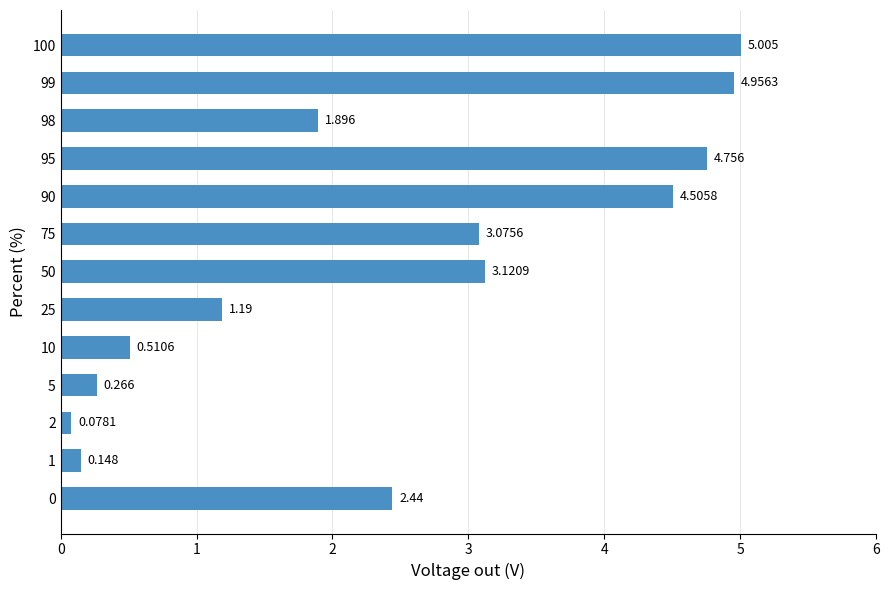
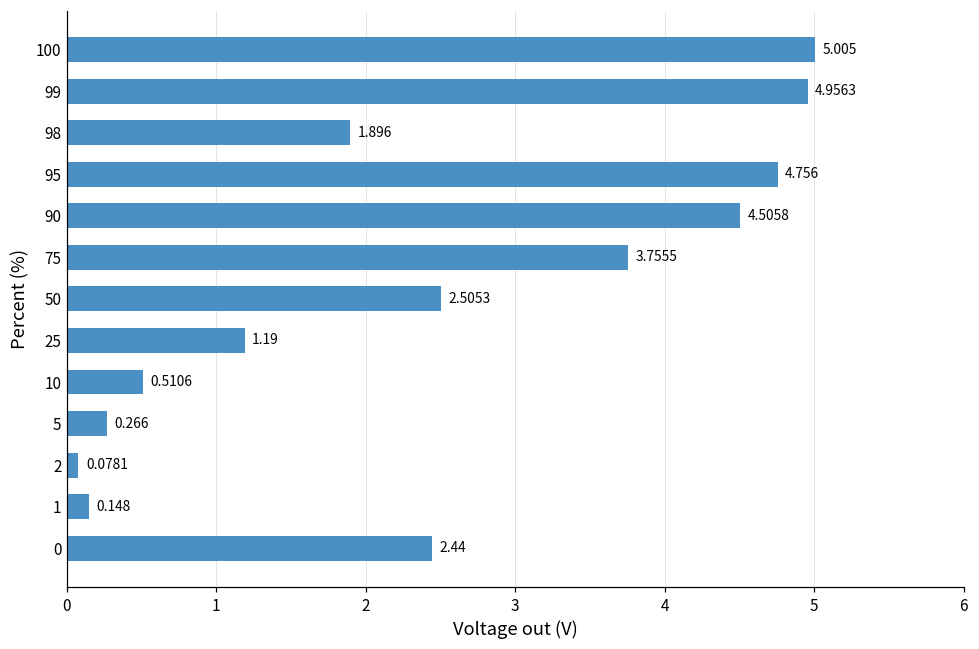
  {
    "100": 5.005,
    "99": 4.9563,
    "98": 1.896,
    "95": 4.756,
    "90": 4.5058,
-   "75": 3.0756,
-   "50": 3.1209,
+   "75": 3.7555,
+   "50": 2.5053,
    "25": 1.19,
    "10": 0.5106,
    "5": 0.266,
    "2": 0.0781,
    "1": 0.148,
    "0": 2.44
  }
